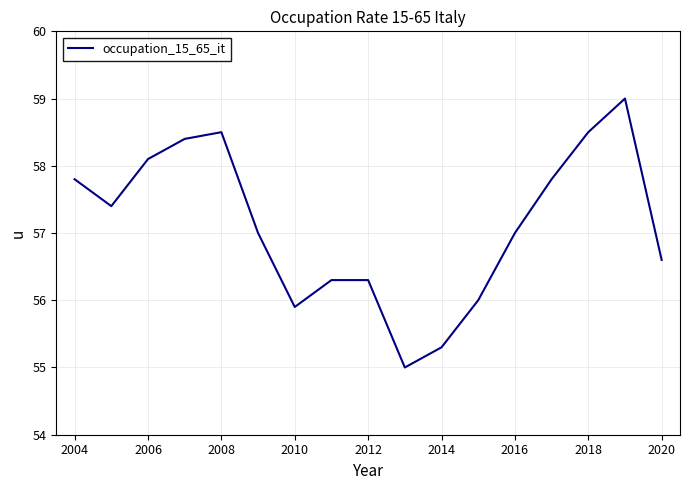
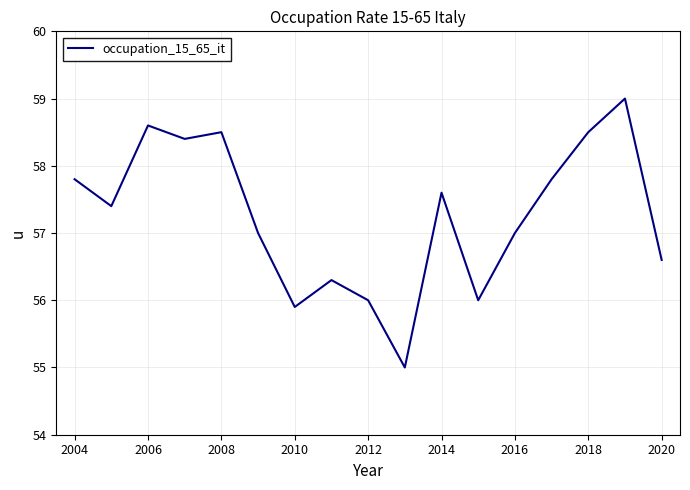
  {
    "2004": 57.8,
-   "2006": 58.1,
+   "2006": 58.6,
    "2008": 58.5,
    "2010": 55.9,
-   "2012": 56.3,
-   "2014": 55.3,
+   "2012": 56.0,
+   "2014": 57.6,
    "2016": 57.0,
    "2018": 58.5,
    "2020": 56.6
  }
